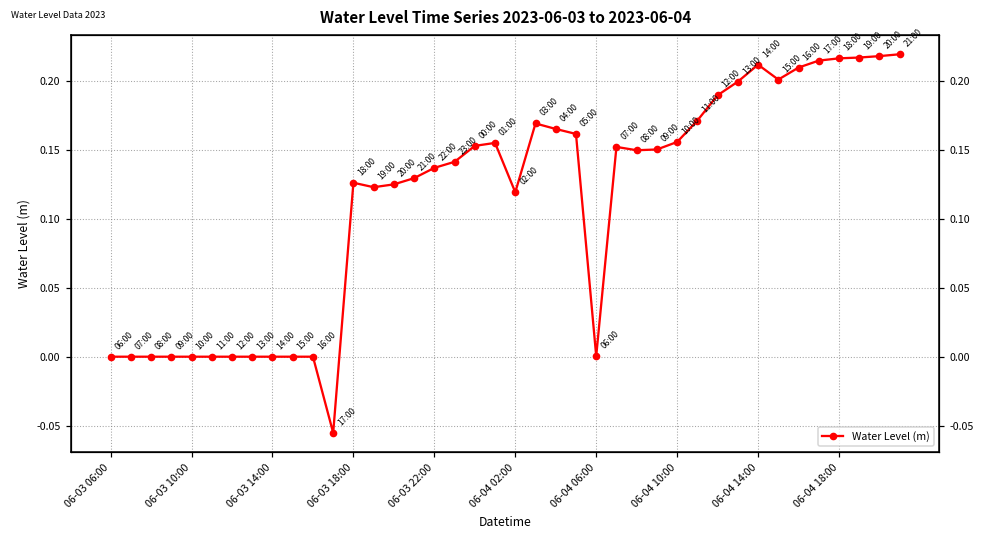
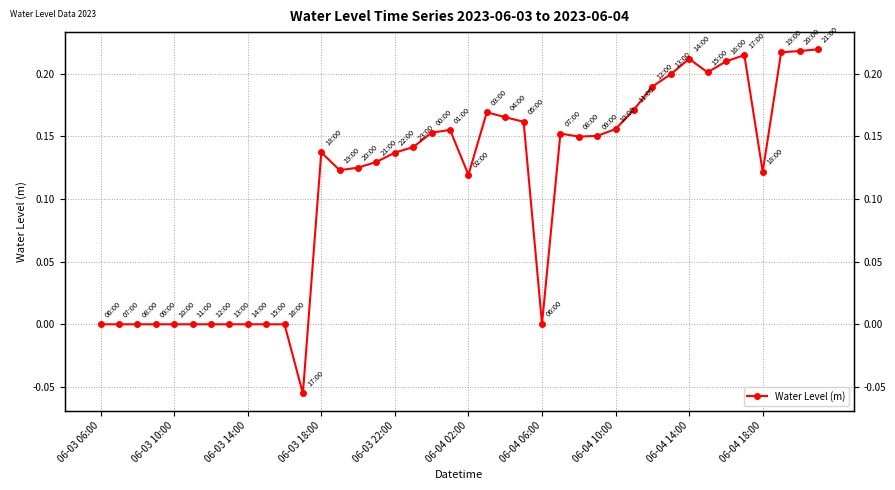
  {
-   "06-03 18:00": 0.126,
-   "06-04 18:00": 0.216
+   "06-03 18:00": 0.137,
+   "06-04 18:00": 0.122
  }
